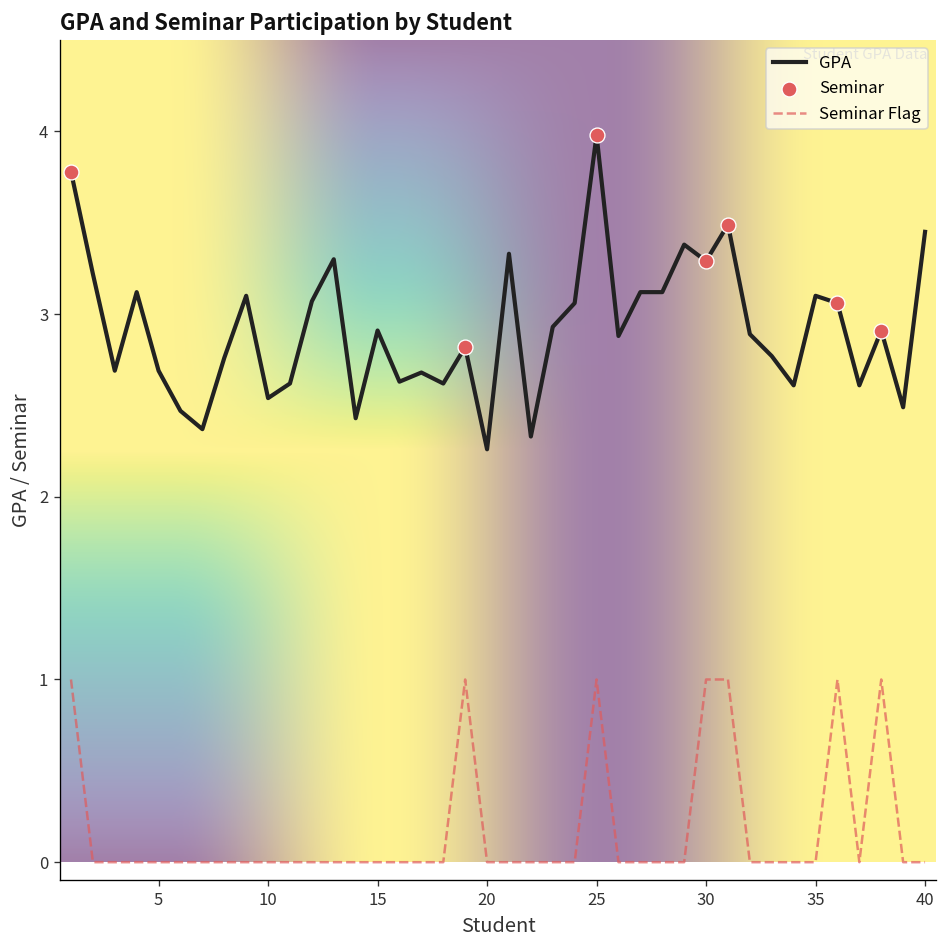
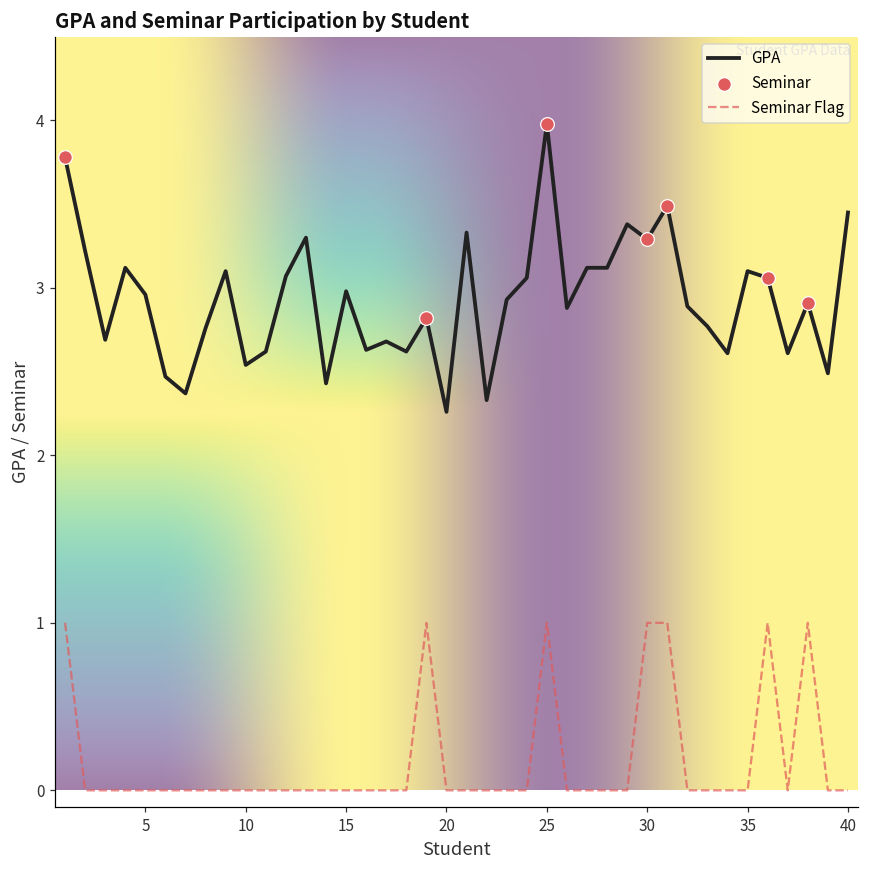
  {
    "GPA": {
-     "5": 2.69,
+     "5": 2.96,
      "10": 2.54,
-     "15": 2.91,
+     "15": 2.98,
      "20": 2.26,
      "35": 3.10,
      "40": 3.45
    }
  }
